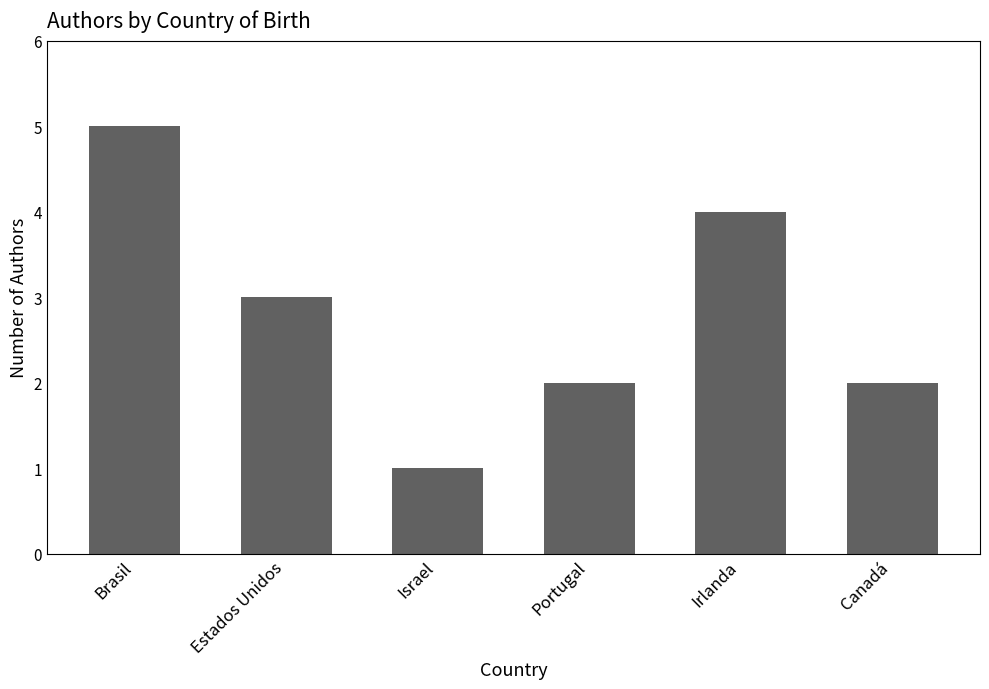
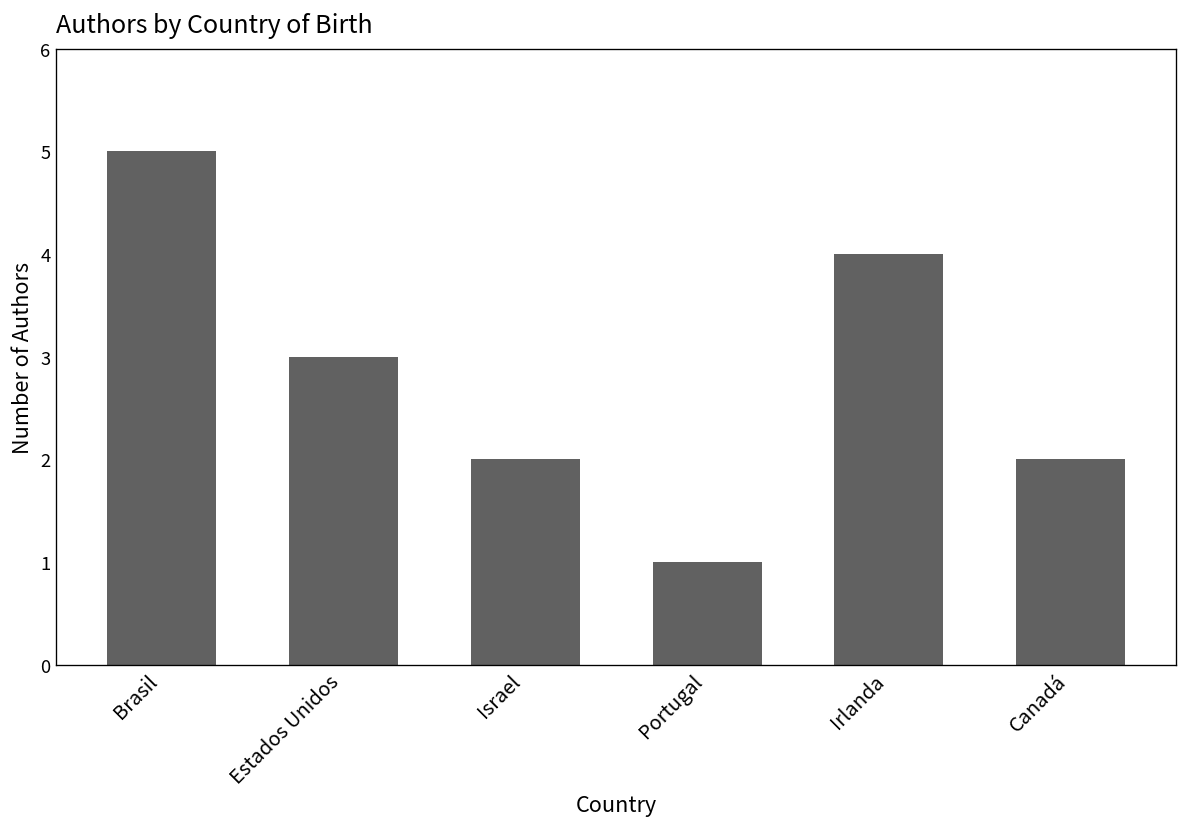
  {
    "Brasil": 5,
    "Estados Unidos": 3,
-   "Israel": 1,
-   "Portugal": 2,
+   "Israel": 2,
+   "Portugal": 1,
    "Irlanda": 4,
    "Canadá": 2
  }
